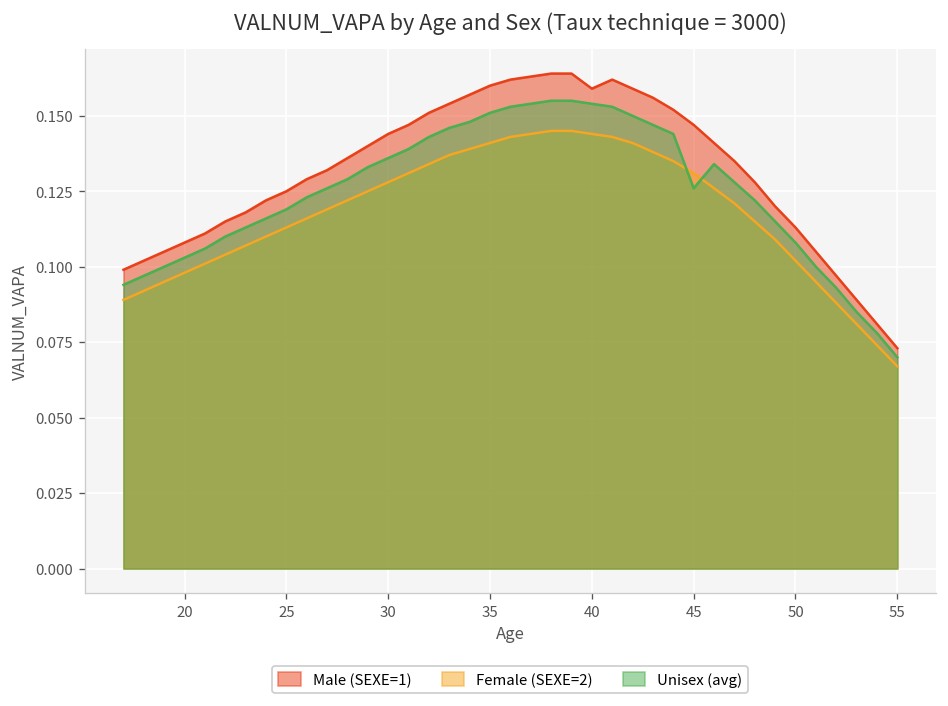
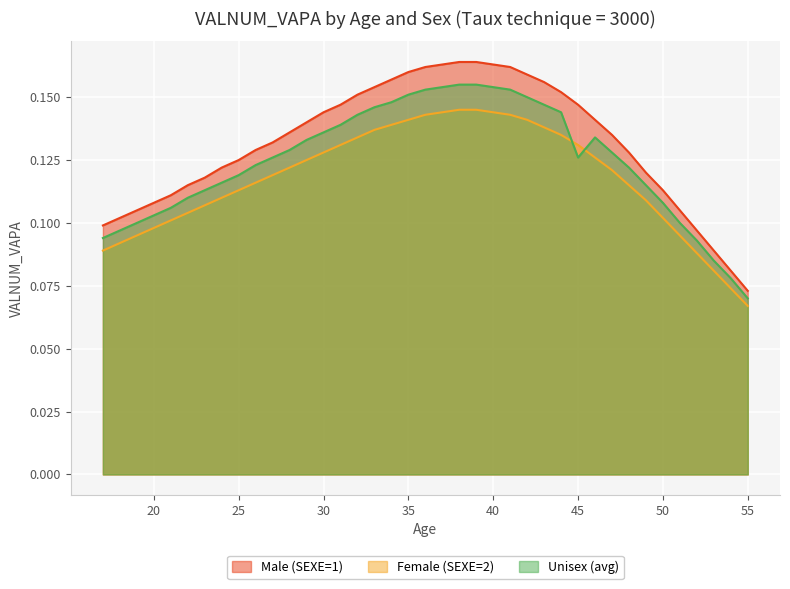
  {
    "Male (SEXE=1)": {
      "20": 0.108,
      "25": 0.125,
      "30": 0.144,
      "35": 0.160,
-     "40": 0.159,
+     "40": 0.163,
      "45": 0.147,
      "50": 0.113,
      "55": 0.073
    },
    "Female (SEXE=2)": {
      "20": 0.098,
      "25": 0.113,
      "30": 0.128,
      "35": 0.141,
      "40": 0.144,
      "45": 0.131,
      "50": 0.102,
      "55": 0.067
    },
    "Unisex (avg)": {
      "20": 0.103,
      "25": 0.119,
      "30": 0.136,
      "35": 0.151,
      "40": 0.154,
      "45": 0.126,
      "50": 0.108,
      "55": 0.070
    }
  }
